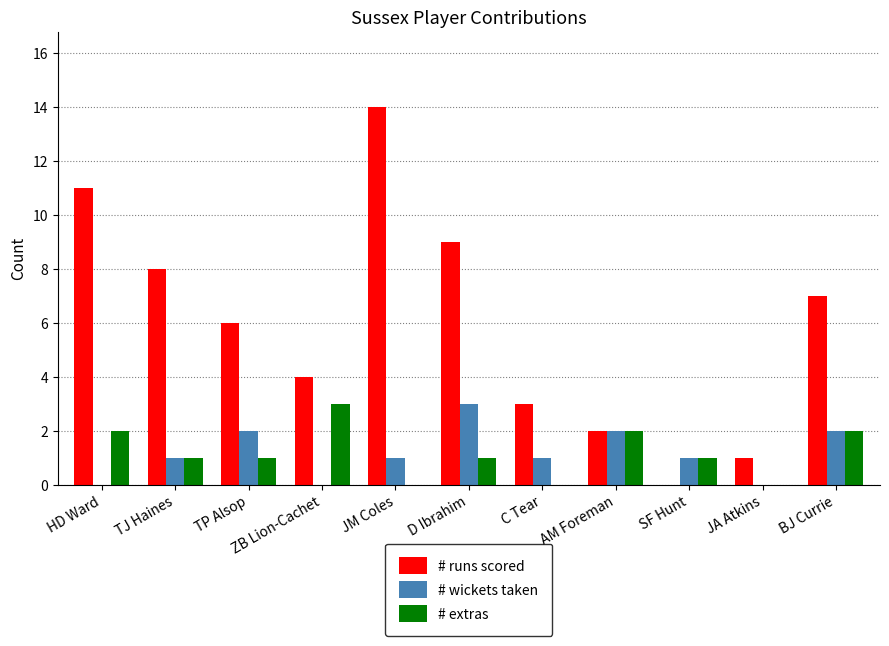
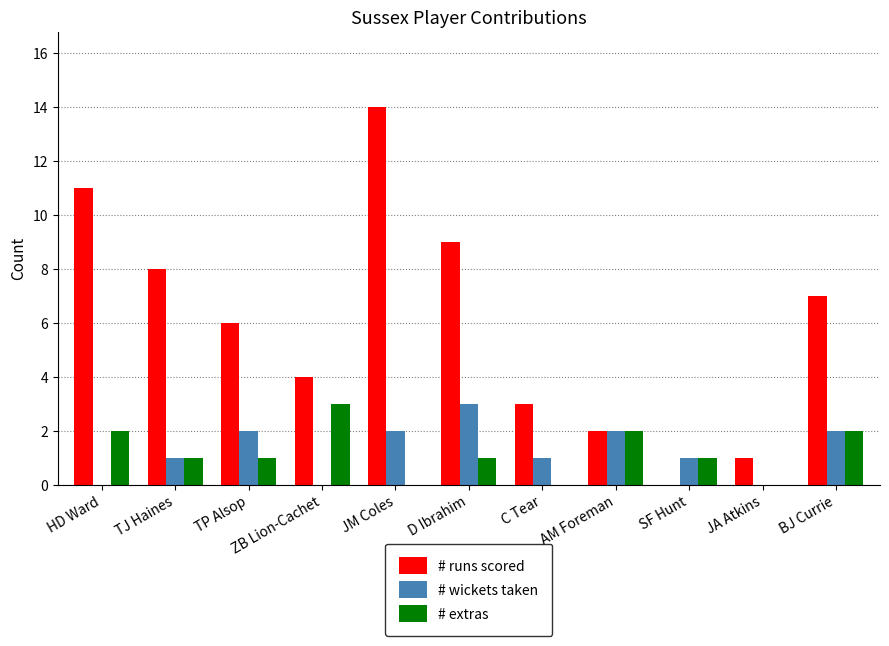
  {
    "# runs scored": {
      "HD Ward": 11,
      "TJ Haines": 8,
      "TP Alsop": 6,
      "ZB Lion-Cachet": 4,
      "JM Coles": 14,
      "D Ibrahim": 9,
      "C Tear": 3,
      "AM Foreman": 2,
      "SF Hunt": 0,
      "JA Atkins": 1,
      "BJ Currie": 7
    },
    "# wickets taken": {
      "HD Ward": 0,
      "TJ Haines": 1,
      "TP Alsop": 2,
      "ZB Lion-Cachet": 0,
-     "JM Coles": 1,
+     "JM Coles": 2,
      "D Ibrahim": 3,
      "C Tear": 1,
      "AM Foreman": 2,
      "SF Hunt": 1,
      "JA Atkins": 0,
      "BJ Currie": 2
    },
    "# extras": {
      "HD Ward": 2,
      "TJ Haines": 1,
      "TP Alsop": 1,
      "ZB Lion-Cachet": 3,
      "JM Coles": 0,
      "D Ibrahim": 1,
      "C Tear": 0,
      "AM Foreman": 2,
      "SF Hunt": 1,
      "JA Atkins": 0,
      "BJ Currie": 2
    }
  }
